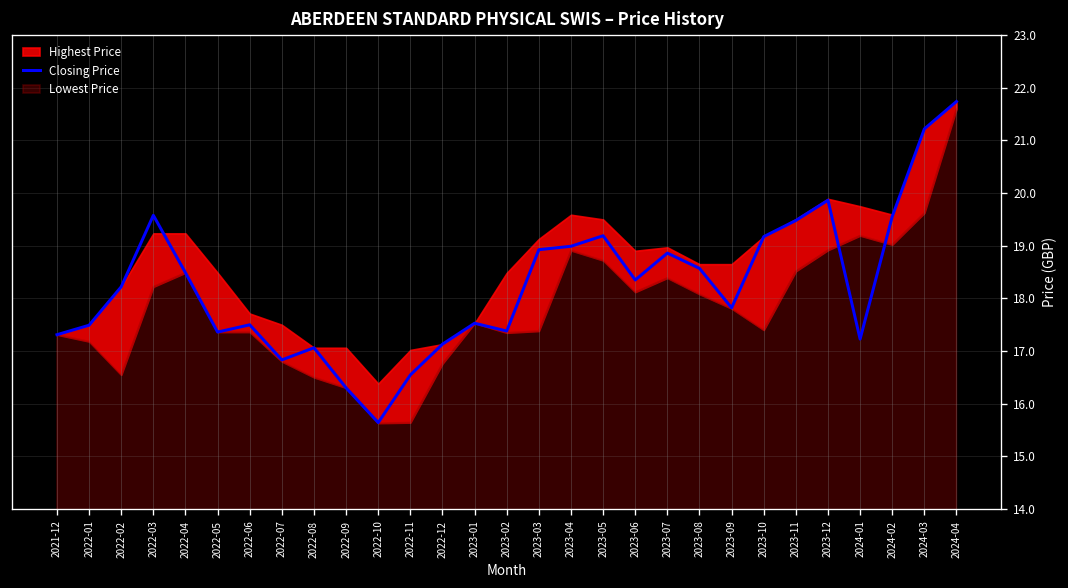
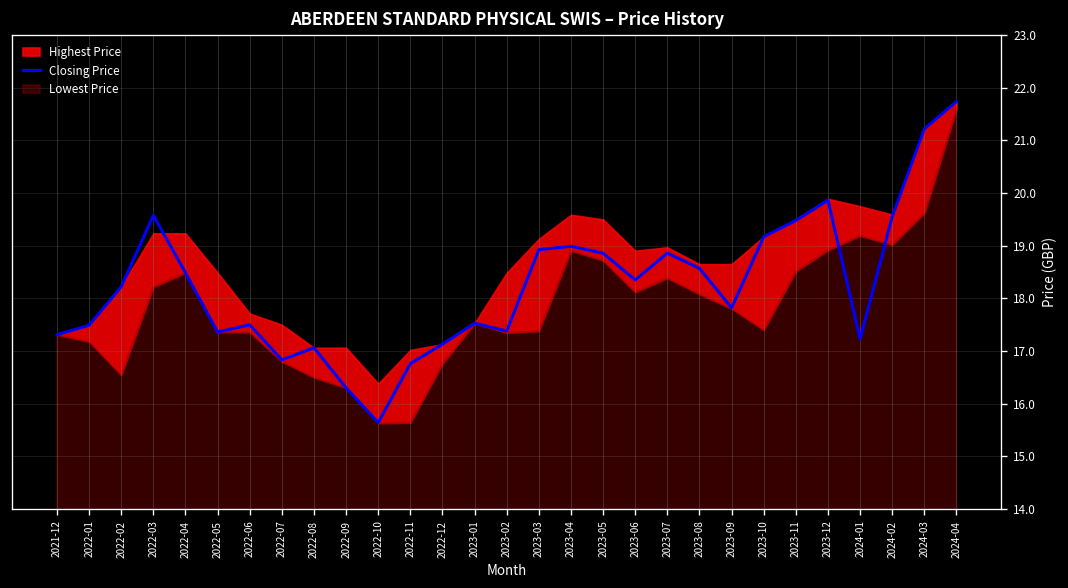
  {
    "Closing Price": {
      "2022-03": 19.6,
      "2022-06": 17.5,
-     "2022-11": 16.5,
+     "2022-11": 16.8,
      "2023-03": 18.9,
      "2023-04": 19.0,
-     "2023-05": 19.2,
+     "2023-05": 18.9,
      "2023-06": 18.4,
      "2023-07": 18.9,
      "2023-08": 18.6,
      "2024-01": 17.2
    },
    "Lowest Price": {
      "2022-01": 17.2,
      "2022-02": 16.5,
      "2022-03": 18.2,
      "2022-06": 17.4,
      "2022-08": 16.5,
      "2022-11": 15.6,
      "2022-12": 16.8,
      "2023-03": 17.4,
      "2023-04": 18.9,
      "2023-05": 18.7,
      "2023-06": 18.1,
      "2023-07": 18.4,
      "2023-08": 18.1,
      "2023-10": 17.4,
      "2023-11": 18.5,
      "2023-12": 18.9,
      "2024-01": 19.2,
      "2024-02": 19.0,
      "2024-03": 19.6,
      "2024-04": 21.6
    }
  }
